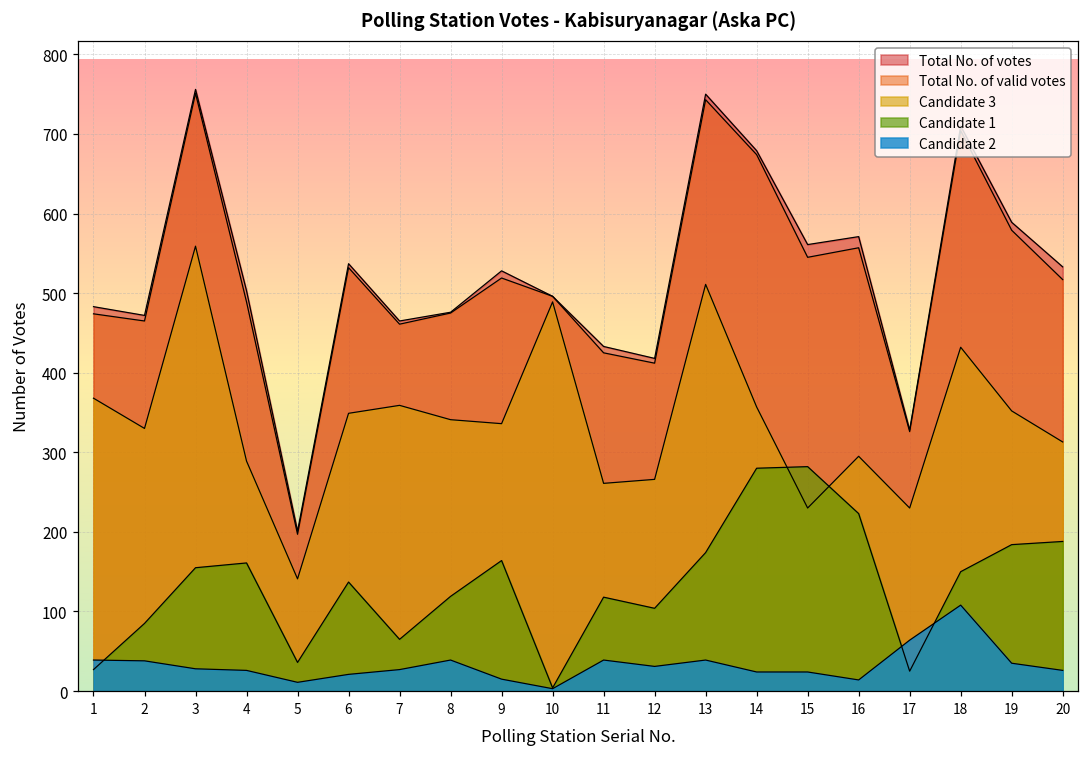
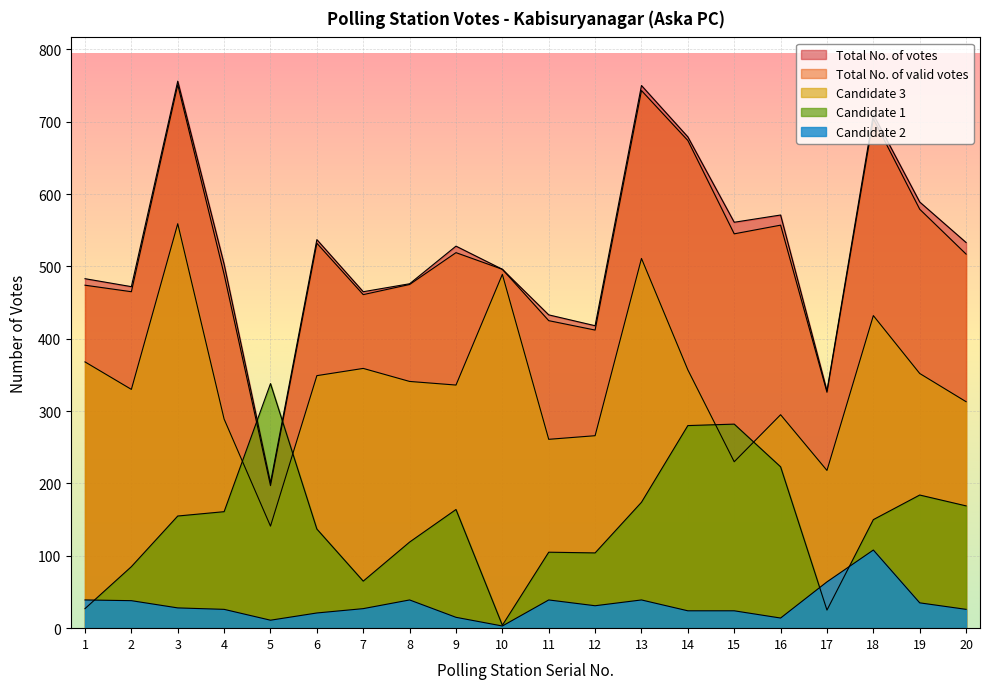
  {
    "Candidate 3": {
      "1": 370,
      "2": 330,
      "3": 560,
      "4": 290,
      "5": 140,
      "6": 350,
      "7": 360,
      "8": 340,
      "9": 340,
      "10": 490,
      "11": 260,
      "12": 270,
      "13": 510,
      "14": 360,
      "15": 230,
      "16": 300,
-     "17": 230,
+     "17": 220,
      "18": 430,
      "19": 350,
      "20": 310
    },
    "Candidate 1": {
      "1": 30,
      "2": 90,
      "3": 160,
      "4": 160,
-     "5": 40,
+     "5": 340,
      "6": 140,
      "7": 70,
      "8": 120,
      "9": 160,
-     "11": 120,
+     "11": 110,
      "12": 100,
      "13": 170,
      "14": 280,
      "15": 280,
      "16": 220,
      "17": 30,
      "18": 150,
      "19": 180,
-     "20": 190
+     "20": 170
    },
    "Candidate 2": {
      "1": 40,
      "2": 40,
      "3": 30,
      "4": 30,
      "5": 10,
      "6": 20,
      "7": 30,
      "8": 40,
      "9": 20,
      "11": 40,
      "12": 30,
      "13": 40,
      "14": 20,
      "15": 20,
      "16": 10,
      "17": 60,
      "18": 110,
      "19": 40,
      "20": 30
    }
  }
